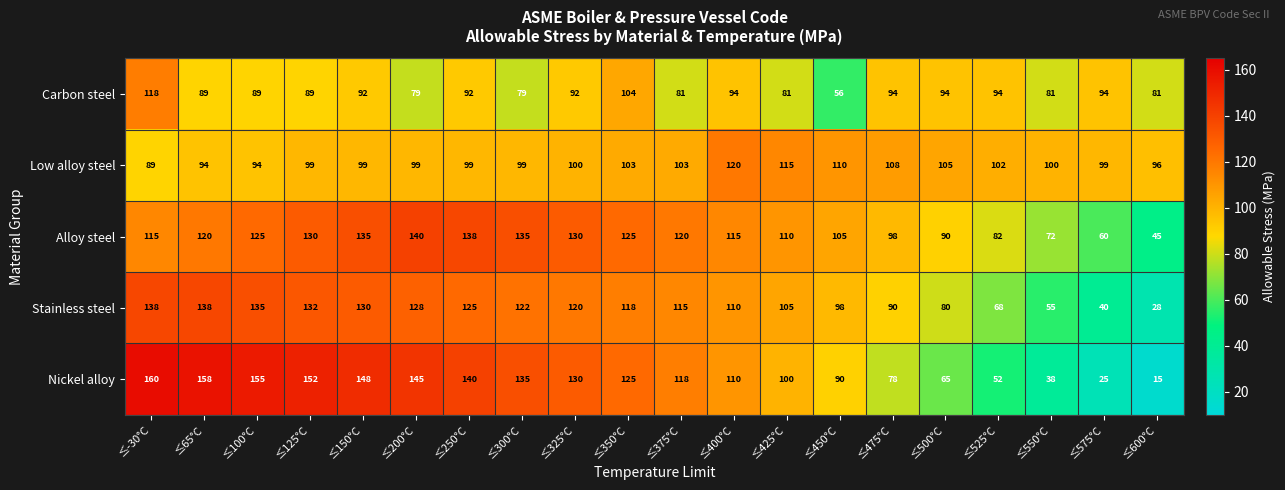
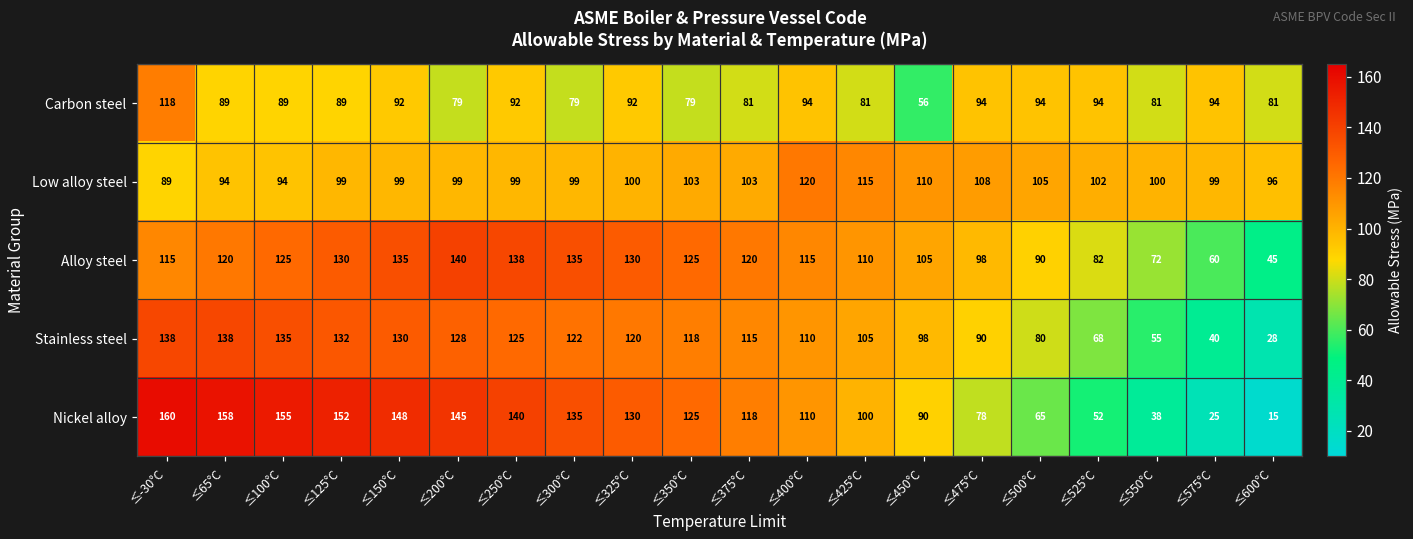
  {
    "Carbon steel": {
      "≤-30°C": 118,
      "≤65°C": 89,
      "≤100°C": 89,
      "≤125°C": 89,
      "≤150°C": 92,
      "≤200°C": 79,
      "≤250°C": 92,
      "≤300°C": 79,
      "≤325°C": 92,
-     "≤350°C": 104,
+     "≤350°C": 79,
      "≤375°C": 81,
      "≤400°C": 94,
      "≤425°C": 81,
      "≤450°C": 56,
      "≤475°C": 94,
      "≤500°C": 94,
      "≤525°C": 94,
      "≤550°C": 81,
      "≤575°C": 94,
      "≤600°C": 81
    },
    "Low alloy steel": {
      "≤-30°C": 89,
      "≤65°C": 94,
      "≤100°C": 94,
      "≤125°C": 99,
      "≤150°C": 99,
      "≤200°C": 99,
      "≤250°C": 99,
      "≤300°C": 99,
      "≤325°C": 100,
      "≤350°C": 103,
      "≤375°C": 103,
      "≤400°C": 120,
      "≤425°C": 115,
      "≤450°C": 110,
      "≤475°C": 108,
      "≤500°C": 105,
      "≤525°C": 102,
      "≤550°C": 100,
      "≤575°C": 99,
      "≤600°C": 96
    },
    "Alloy steel": {
      "≤-30°C": 115,
      "≤65°C": 120,
      "≤100°C": 125,
      "≤125°C": 130,
      "≤150°C": 135,
      "≤200°C": 140,
      "≤250°C": 138,
      "≤300°C": 135,
      "≤325°C": 130,
      "≤350°C": 125,
      "≤375°C": 120,
      "≤400°C": 115,
      "≤425°C": 110,
      "≤450°C": 105,
      "≤475°C": 98,
      "≤500°C": 90,
      "≤525°C": 82,
      "≤550°C": 72,
      "≤575°C": 60,
      "≤600°C": 45
    },
    "Stainless steel": {
      "≤-30°C": 138,
      "≤65°C": 138,
      "≤100°C": 135,
      "≤125°C": 132,
      "≤150°C": 130,
      "≤200°C": 128,
      "≤250°C": 125,
      "≤300°C": 122,
      "≤325°C": 120,
      "≤350°C": 118,
      "≤375°C": 115,
      "≤400°C": 110,
      "≤425°C": 105,
      "≤450°C": 98,
      "≤475°C": 90,
      "≤500°C": 80,
      "≤525°C": 68,
      "≤550°C": 55,
      "≤575°C": 40,
      "≤600°C": 28
    },
    "Nickel alloy": {
      "≤-30°C": 160,
      "≤65°C": 158,
      "≤100°C": 155,
      "≤125°C": 152,
      "≤150°C": 148,
      "≤200°C": 145,
      "≤250°C": 140,
      "≤300°C": 135,
      "≤325°C": 130,
      "≤350°C": 125,
      "≤375°C": 118,
      "≤400°C": 110,
      "≤425°C": 100,
      "≤450°C": 90,
      "≤475°C": 78,
      "≤500°C": 65,
      "≤525°C": 52,
      "≤550°C": 38,
      "≤575°C": 25,
      "≤600°C": 15
    }
  }
